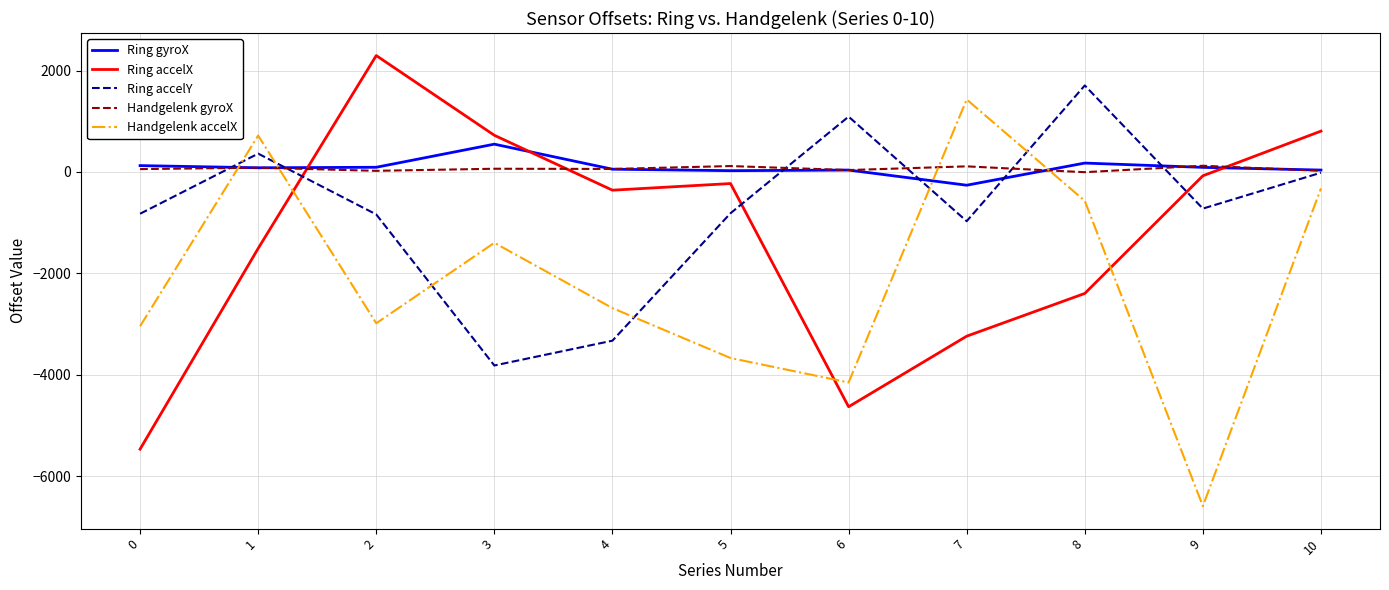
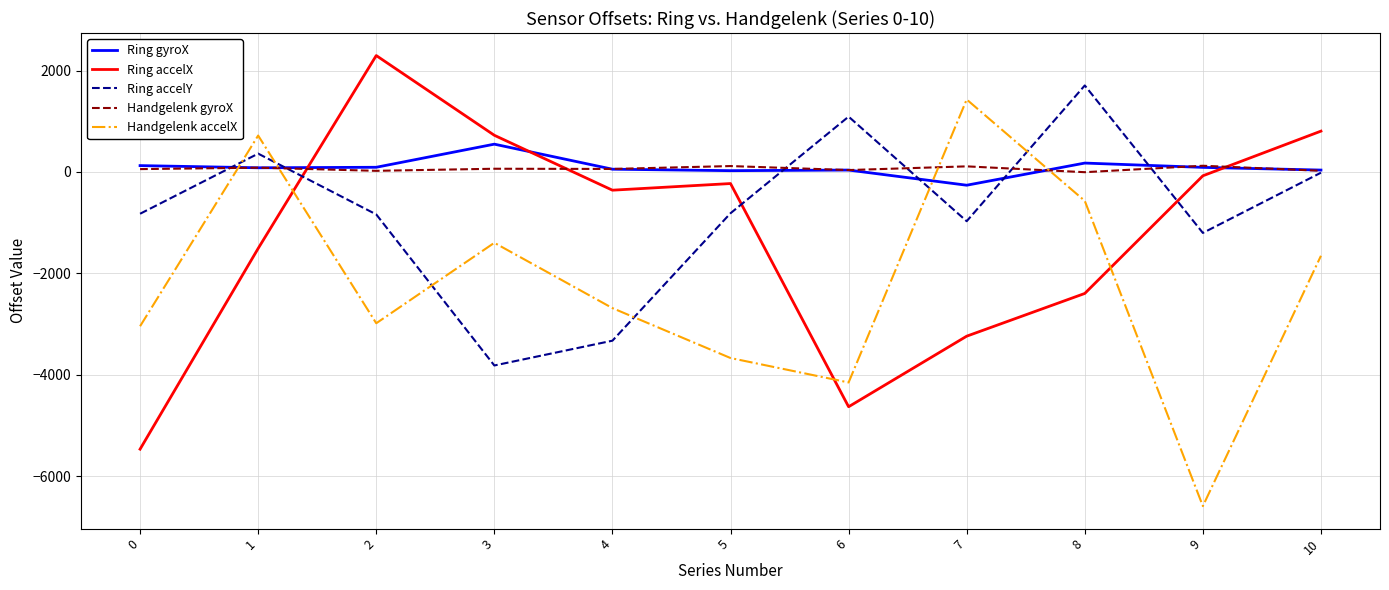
  {
    "Ring gyroX": {
      "0": 100,
      "2": 100,
      "3": 500,
      "5": 0,
      "7": -300,
      "8": 200
    },
    "Ring accelX": {
      "0": -5500,
      "1": -1500,
      "2": 2300,
      "3": 700,
      "4": -400,
      "5": -200,
      "6": -4600,
      "7": -3200,
      "8": -2400,
      "9": -100,
      "10": 800
    },
    "Ring accelY": {
      "0": -800,
      "1": 400,
      "2": -800,
      "3": -3800,
      "4": -3300,
      "5": -800,
      "6": 1100,
      "7": -1000,
      "8": 1700,
-     "9": -700
+     "9": -1200
    },
    "Handgelenk gyroX": {
      "0": 100,
      "2": 0,
      "3": 100,
      "5": 100,
      "7": 100,
      "8": 0
    },
    "Handgelenk accelX": {
      "0": -3000,
      "1": 700,
      "2": -3000,
      "3": -1400,
      "4": -2700,
      "5": -3700,
      "6": -4200,
      "7": 1400,
      "8": -600,
      "9": -6600,
-     "10": -300
+     "10": -1700
    }
  }
